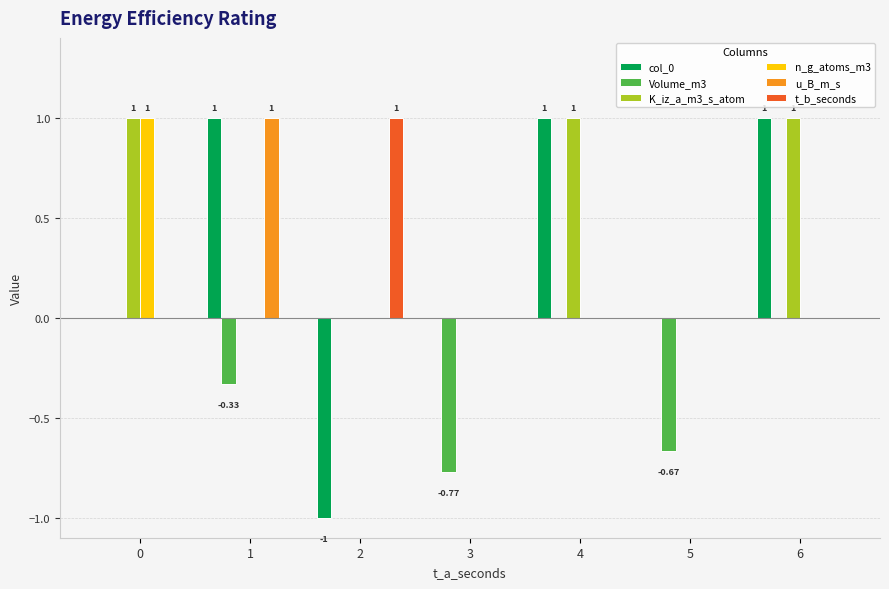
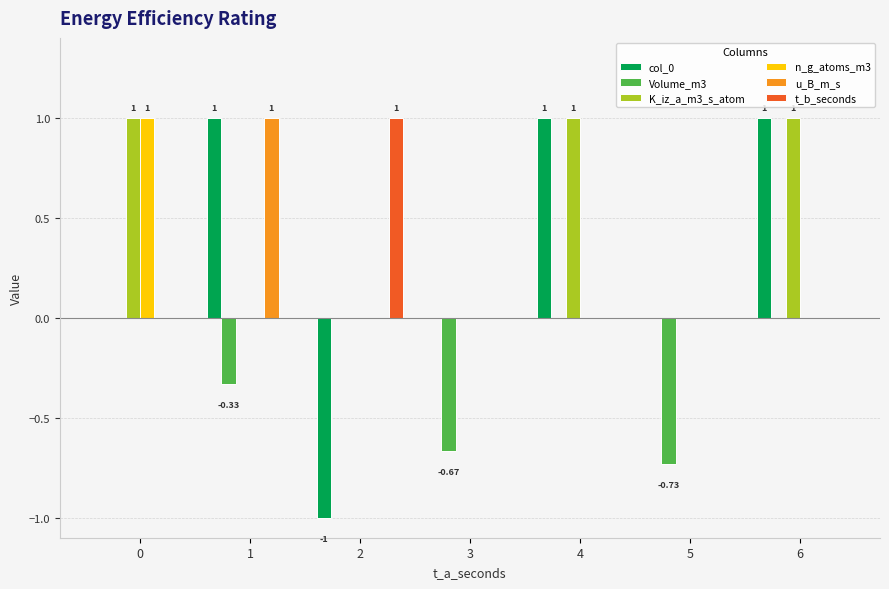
  {
    "col_0": {
      "1": 1,
      "2": -1,
      "4": 1
    },
    "Volume_m3": {
      "1": -0.33,
-     "3": -0.77,
-     "5": -0.67
+     "3": -0.67,
+     "5": -0.73
    },
    "K_iz_a_m3_s_atom": {
      "0": 1,
      "4": 1
    },
    "n_g_atoms_m3": {
      "0": 1
    }
  }
